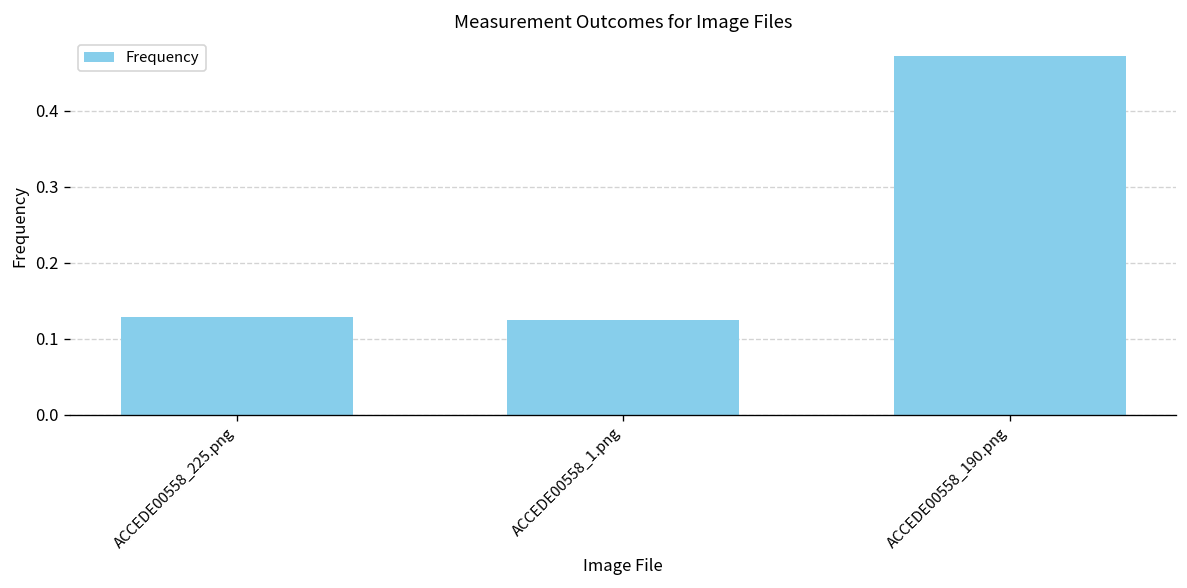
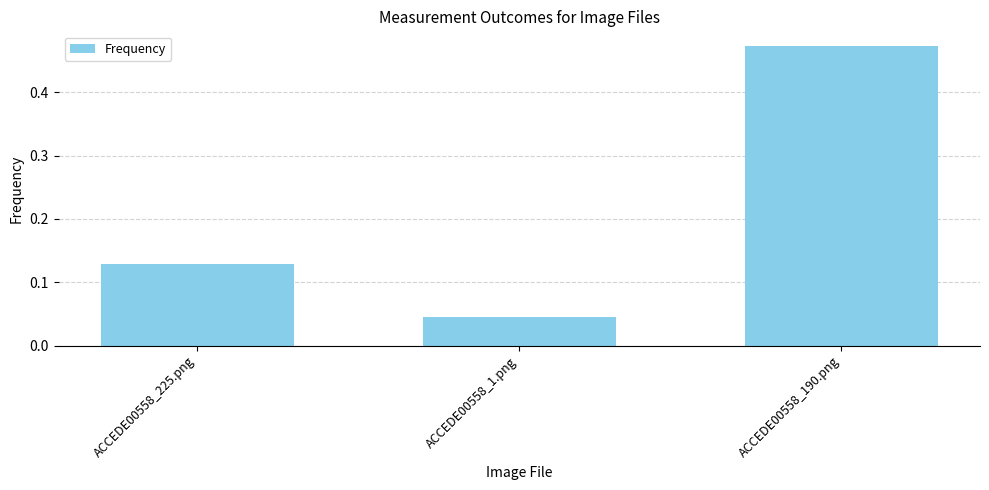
  {
    "ACCEDE00558_225.png": 0.13,
-   "ACCEDE00558_1.png": 0.12,
+   "ACCEDE00558_1.png": 0.04,
    "ACCEDE00558_190.png": 0.47
  }
